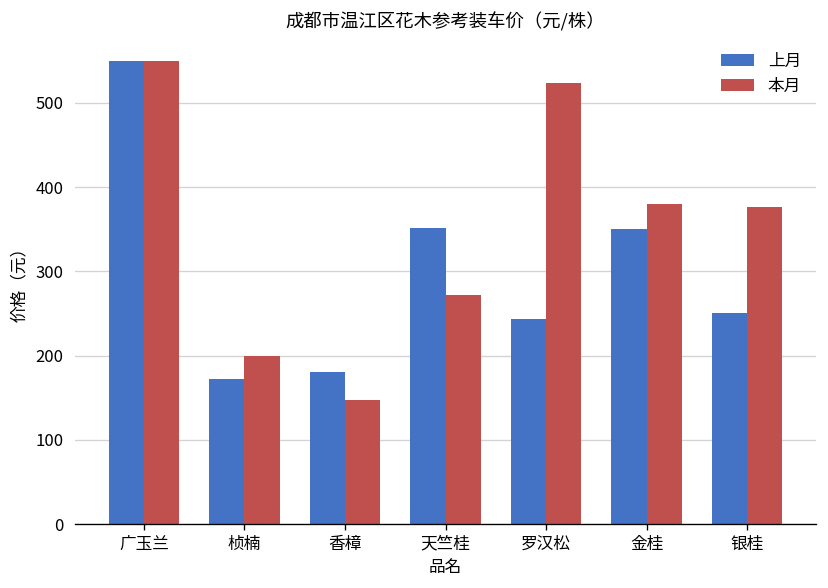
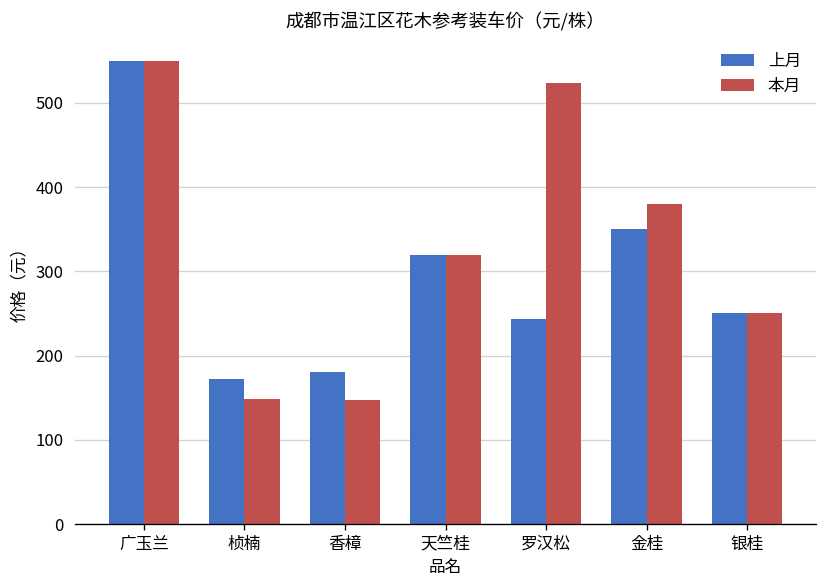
  {
    "上月": {
      "广玉兰": 550,
      "桢楠": 170,
      "香樟": 180,
-     "天竺桂": 350,
+     "天竺桂": 320,
      "罗汉松": 240,
      "金桂": 350,
      "银桂": 250
    },
    "本月": {
      "广玉兰": 550,
-     "桢楠": 200,
+     "桢楠": 150,
      "香樟": 150,
-     "天竺桂": 270,
+     "天竺桂": 320,
      "罗汉松": 520,
      "金桂": 380,
-     "银桂": 380
+     "银桂": 250
    }
  }
